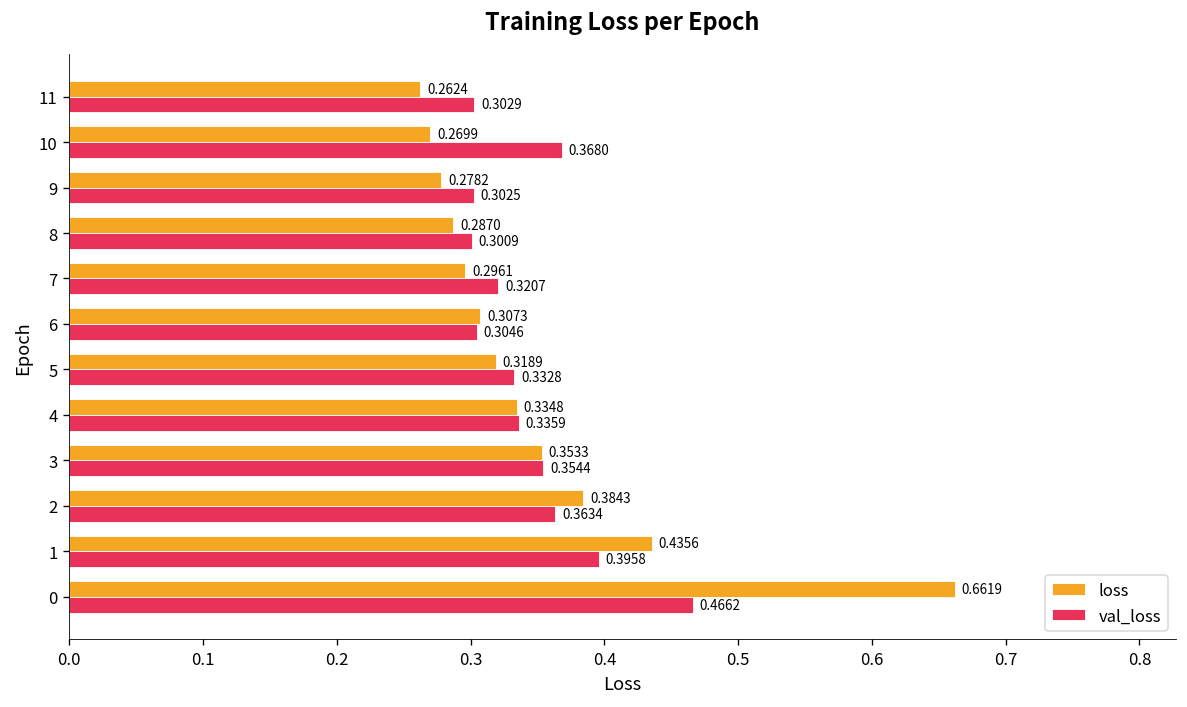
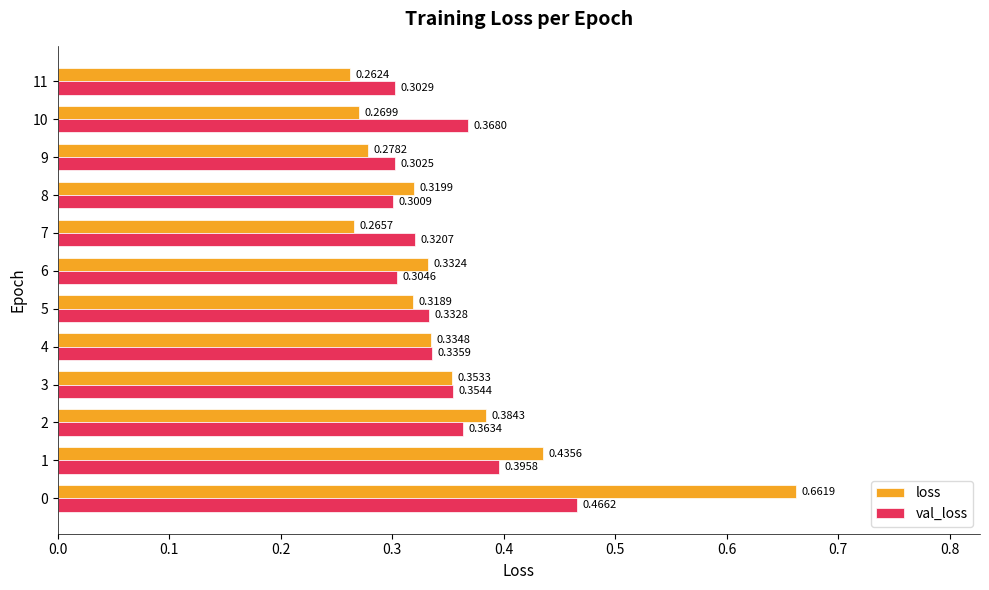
  {
    "loss": {
      "11": 0.2624,
      "10": 0.2699,
      "9": 0.2782,
-     "8": 0.2870,
-     "7": 0.2961,
-     "6": 0.3073,
+     "8": 0.3199,
+     "7": 0.2657,
+     "6": 0.3324,
      "5": 0.3189,
      "4": 0.3348,
      "3": 0.3533,
      "2": 0.3843,
      "1": 0.4356,
      "0": 0.6619
    },
    "val_loss": {
      "11": 0.3029,
      "10": 0.3680,
      "9": 0.3025,
      "8": 0.3009,
      "7": 0.3207,
      "6": 0.3046,
      "5": 0.3328,
      "4": 0.3359,
      "3": 0.3544,
      "2": 0.3634,
      "1": 0.3958,
      "0": 0.4662
    }
  }
